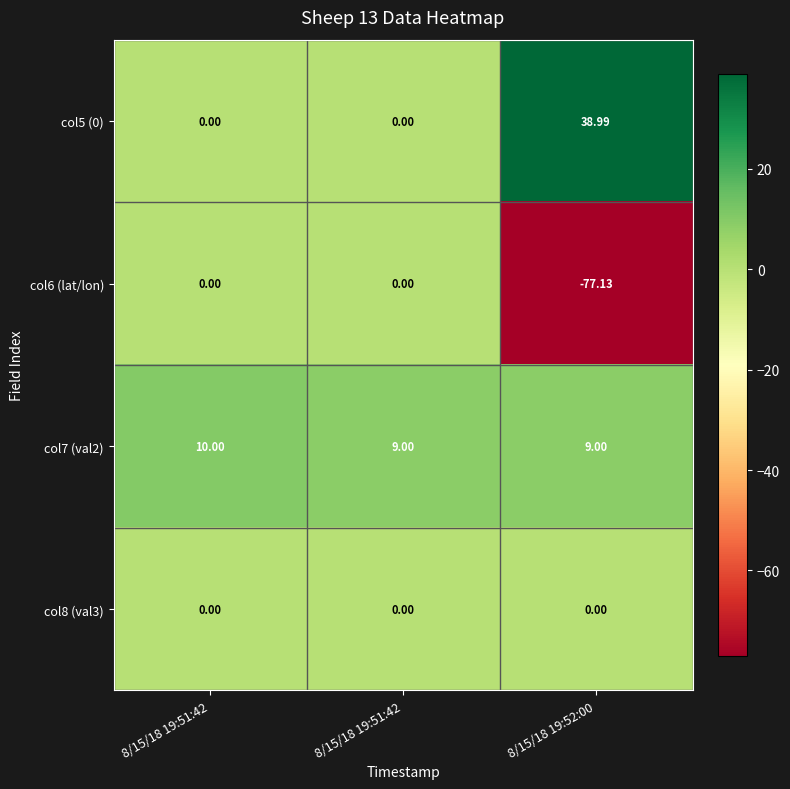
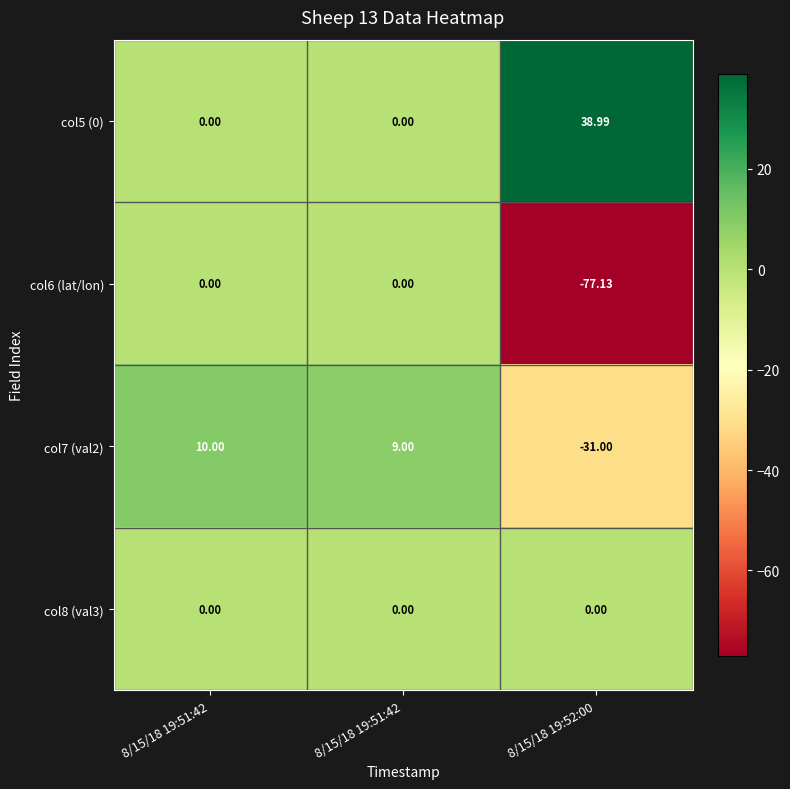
  {
    "col5 (0)": {
      "8/15/18 19:52:00": 38.99
    },
    "col6 (lat/lon)": {
      "8/15/18 19:52:00": -77.13
    },
    "col7 (val2)": {
-     "8/15/18 19:52:00": 9.00
+     "8/15/18 19:52:00": -31.00
    },
    "col8 (val3)": {
      "8/15/18 19:52:00": 0.00
    }
  }
